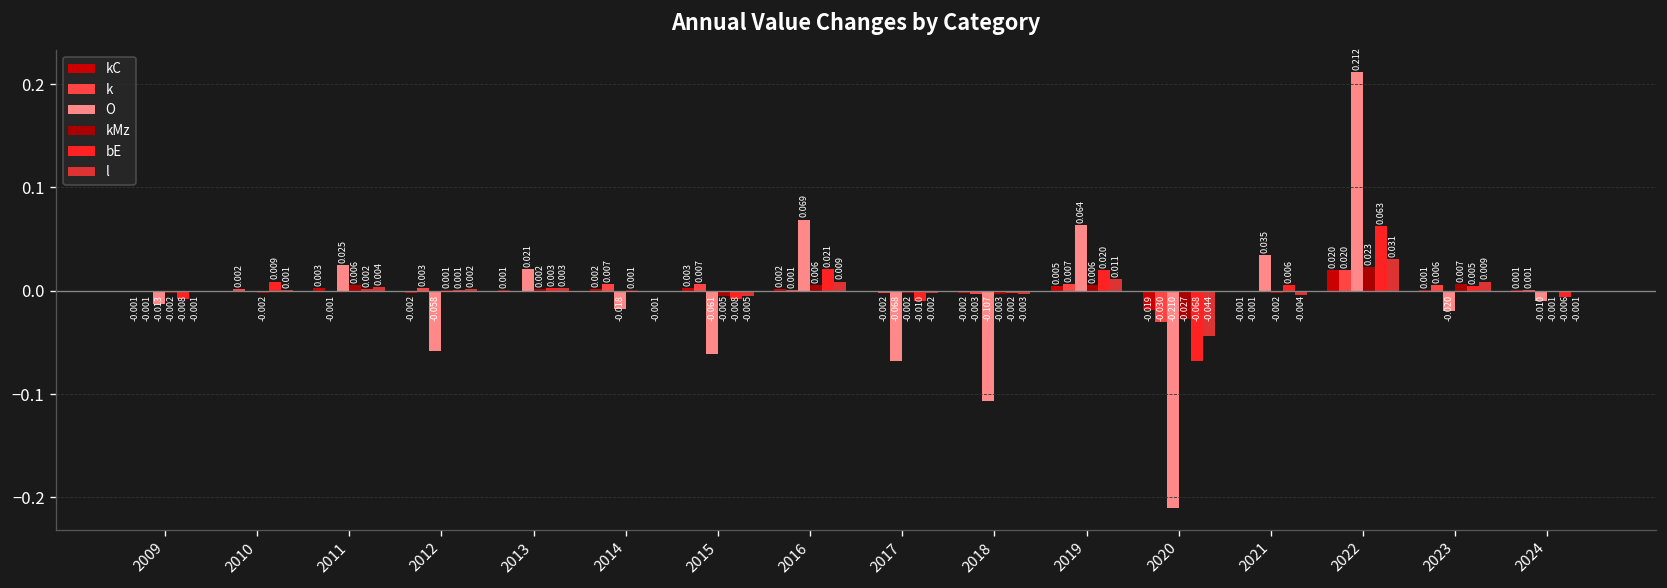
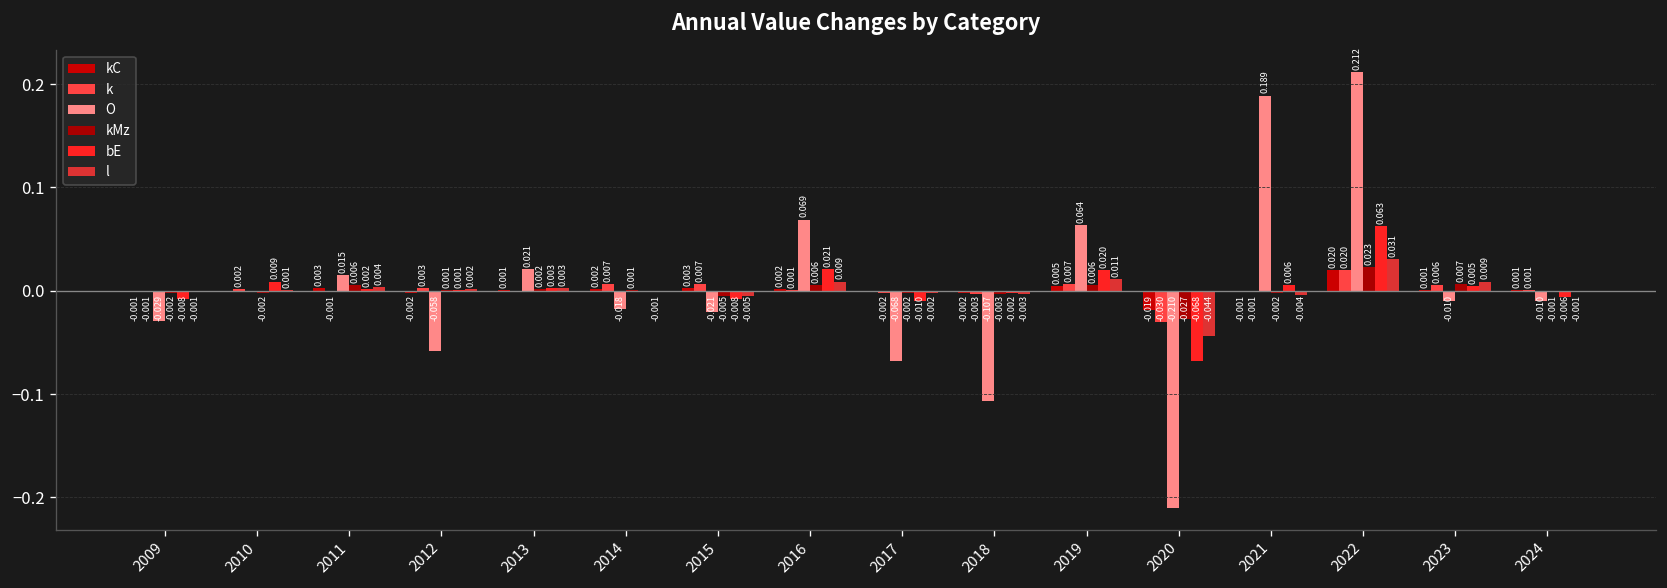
  {
    "O": {
-     "2009": -0.013,
-     "2011": 0.025,
+     "2009": -0.029,
+     "2011": 0.015,
      "2012": -0.058,
      "2013": 0.021,
      "2014": -0.018,
-     "2015": -0.061,
+     "2015": -0.021,
      "2016": 0.069,
      "2017": -0.068,
      "2018": -0.107,
      "2019": 0.064,
      "2020": -0.210,
-     "2021": 0.035,
+     "2021": 0.189,
      "2022": 0.212,
-     "2023": -0.020,
+     "2023": -0.010,
      "2024": -0.010
    }
  }
